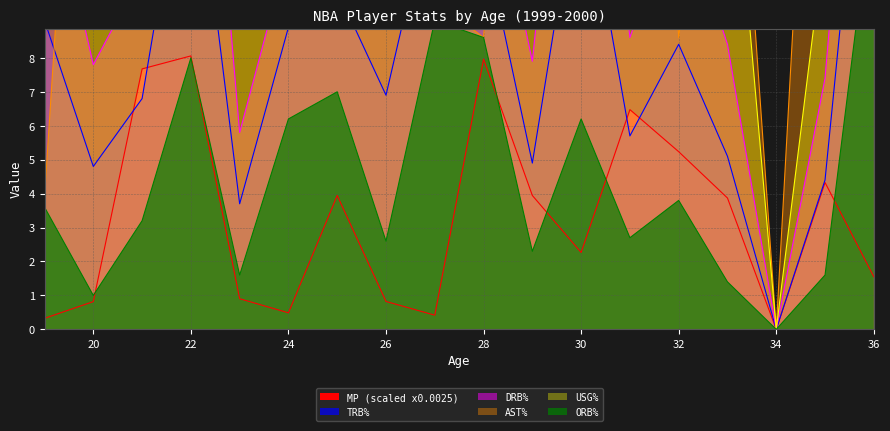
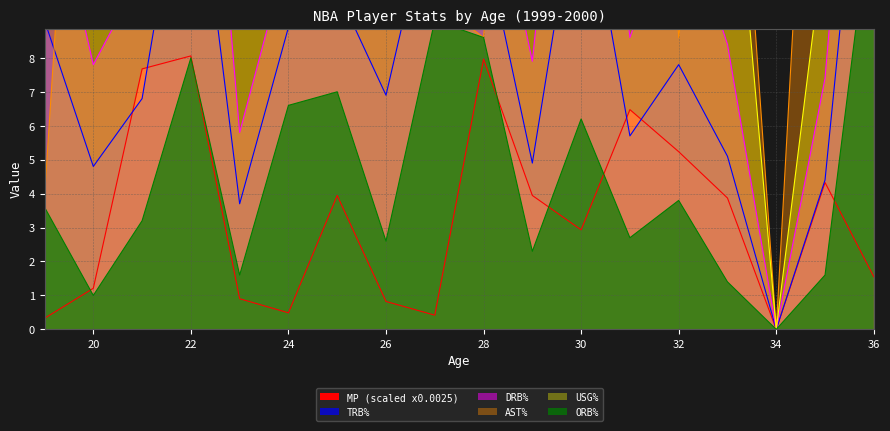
  {
    "MP (scaled x0.0025)": {
-     "20": 0.8,
+     "20": 1.2,
      "24": 0.5,
      "26": 0.8,
      "28": 8.0,
-     "30": 2.3,
+     "30": 2.9,
      "32": 5.2,
      "36": 1.6
    },
    "TRB%": {
      "20": 4.8,
      "24": 8.9,
      "26": 6.9,
-     "32": 8.4
+     "32": 7.8
    },
    "DRB%": {
      "20": 7.8
    },
    "ORB%": {
      "20": 1.0,
-     "24": 6.2,
+     "24": 6.6,
      "26": 2.6,
      "30": 6.2,
      "32": 3.8
    }
  }
